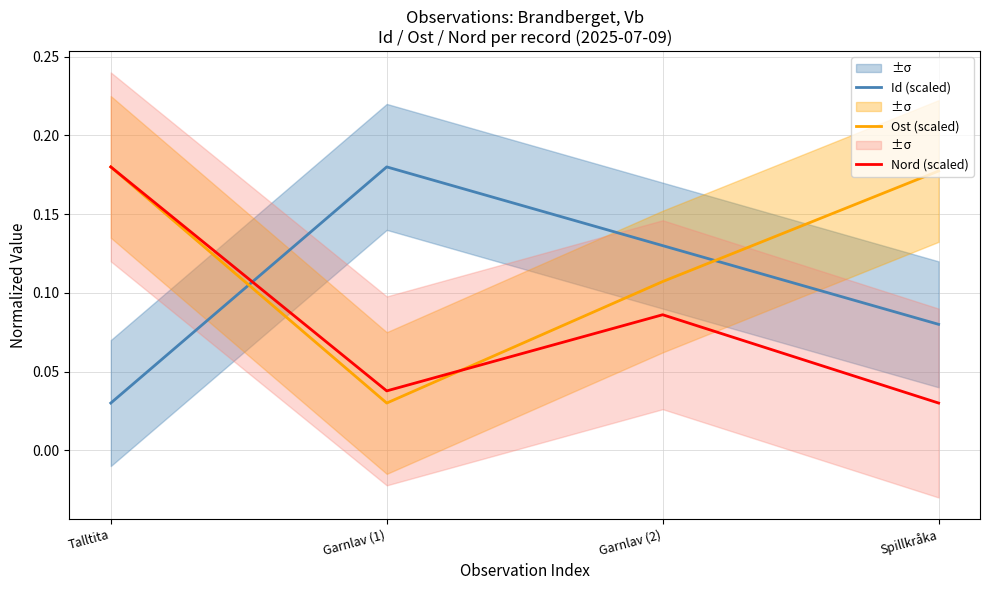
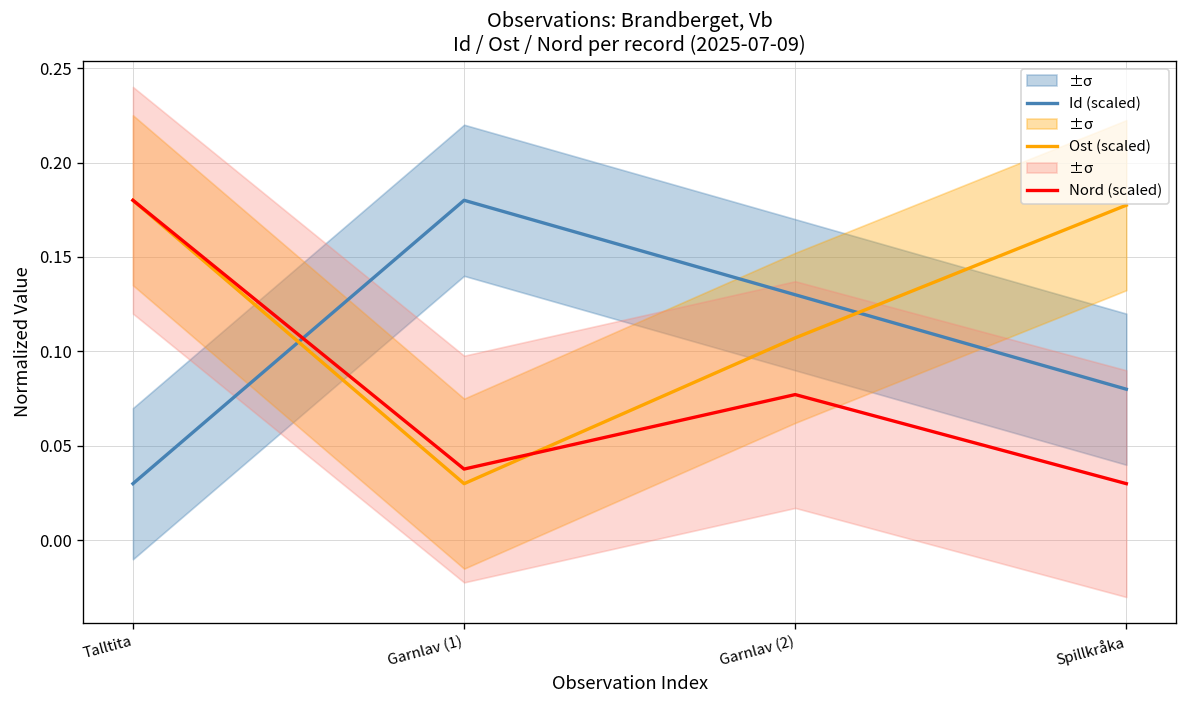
  {
    "Nord (scaled)": {
      "Garnlav (1)": 0.038,
-     "Garnlav (2)": 0.086,
+     "Garnlav (2)": 0.077,
      "Spillkråka": 0.030
    }
  }
